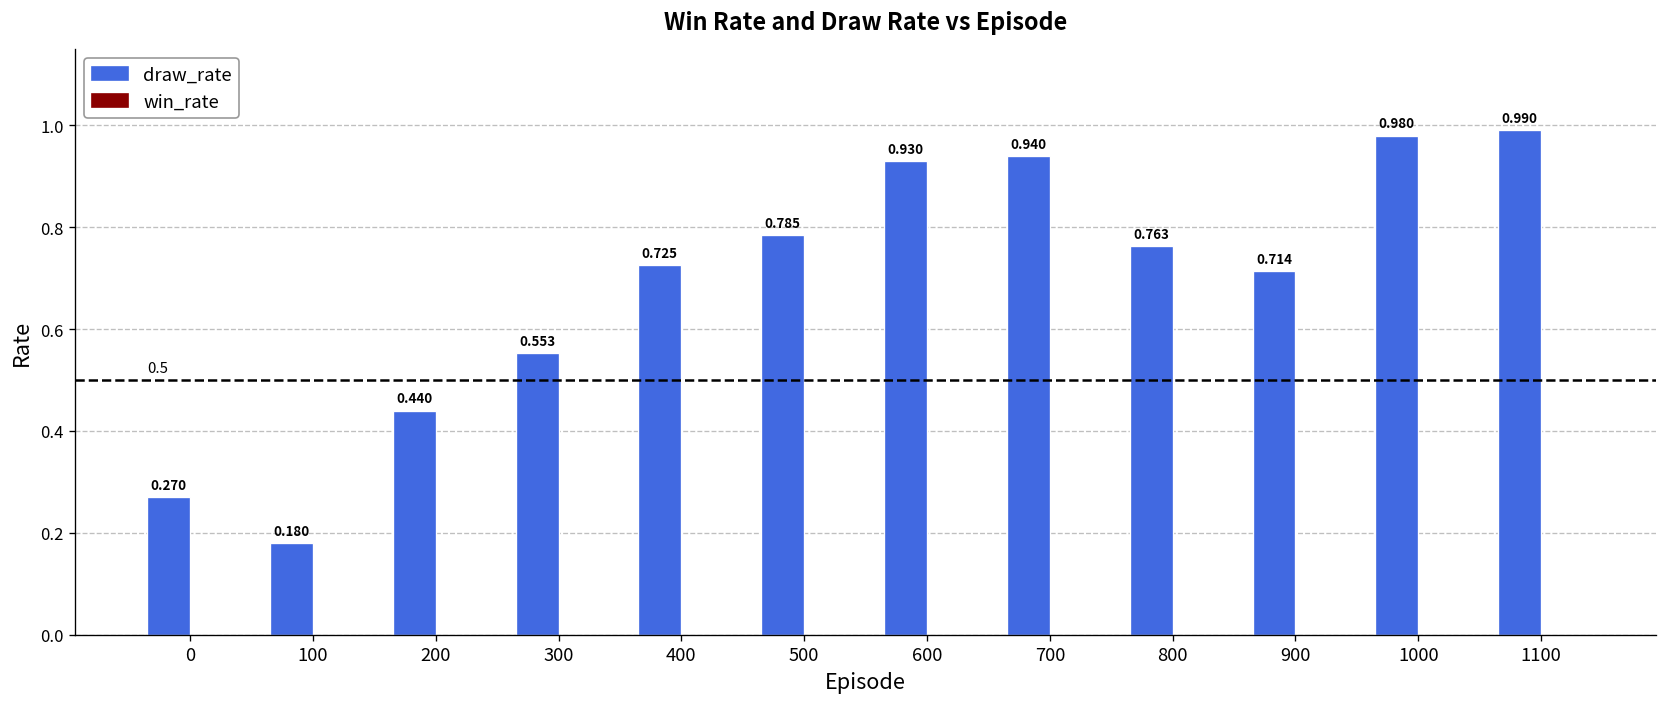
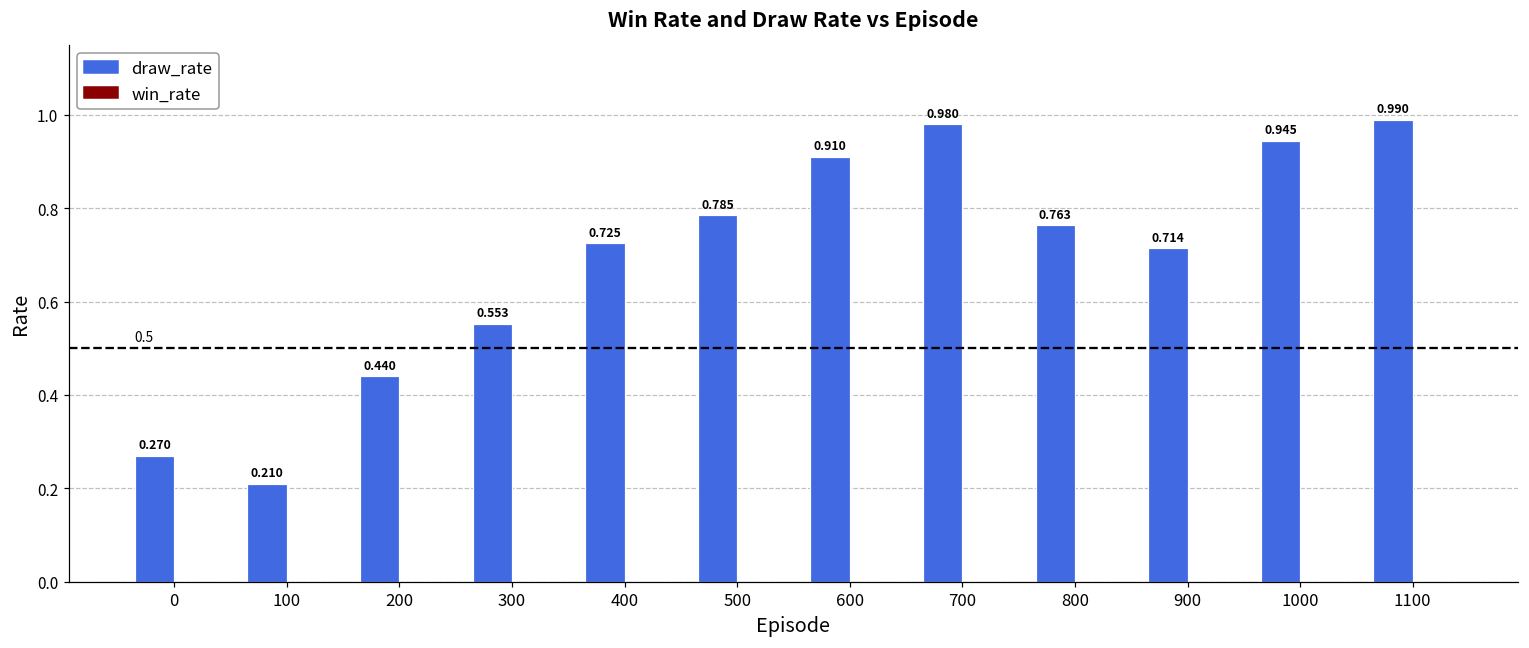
  {
    "draw_rate": {
      "0": 0.270,
-     "100": 0.180,
+     "100": 0.210,
      "200": 0.440,
      "300": 0.553,
      "400": 0.725,
      "500": 0.785,
-     "600": 0.930,
-     "700": 0.940,
+     "600": 0.910,
+     "700": 0.980,
      "800": 0.763,
      "900": 0.714,
-     "1000": 0.980,
+     "1000": 0.945,
      "1100": 0.990
    },
    "win_rate": {
      "0": 0.00,
      "100": 0.00,
      "200": 0.00,
      "300": 0.00,
      "400": 0.00,
      "500": 0.00,
      "600": 0.00,
      "700": 0.00,
      "800": 0.00,
      "900": 0.00,
      "1000": 0.00,
      "1100": 0.00
    }
  }
